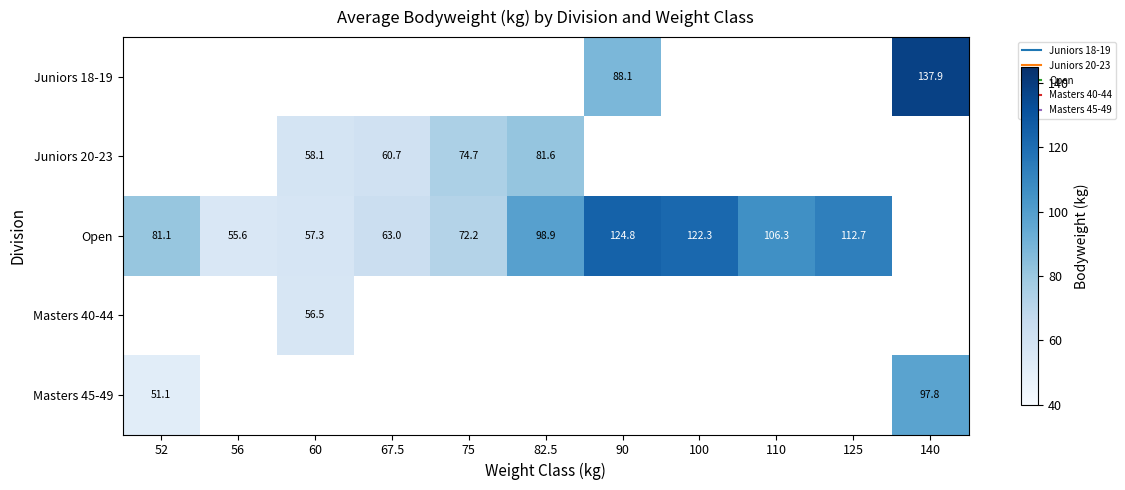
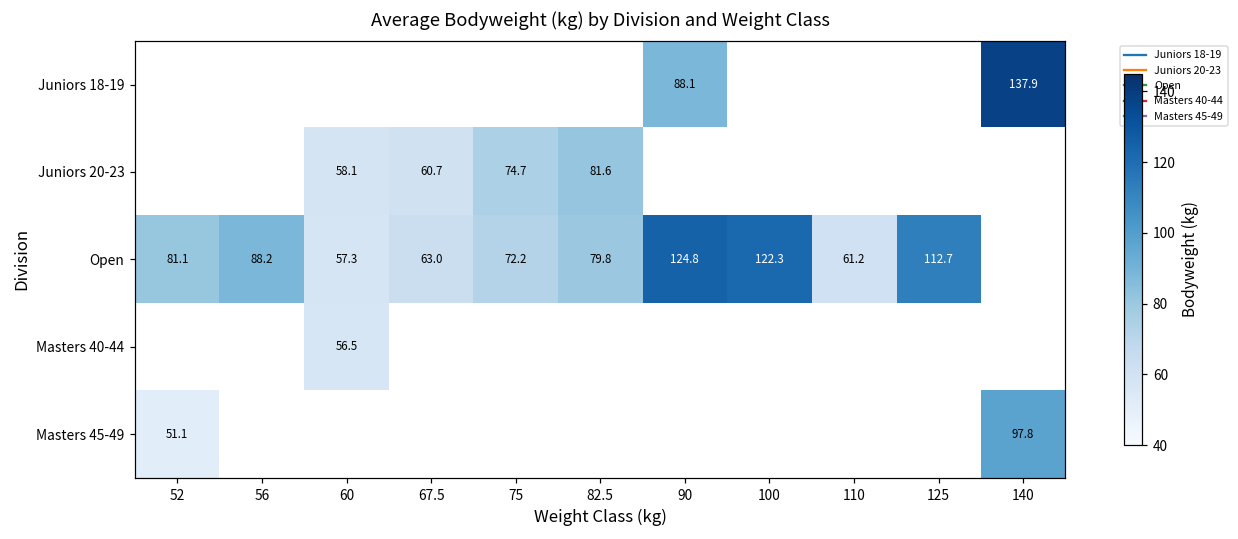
  {
    "Juniors 18-19": {
      "90": 88.1,
      "140": 137.9
    },
    "Juniors 20-23": {
      "60": 58.1,
      "67.5": 60.7,
      "75": 74.7,
      "82.5": 81.6
    },
    "Open": {
      "52": 81.1,
-     "56": 55.6,
+     "56": 88.2,
      "60": 57.3,
      "67.5": 63.0,
      "75": 72.2,
-     "82.5": 98.9,
+     "82.5": 79.8,
      "90": 124.8,
      "100": 122.3,
-     "110": 106.3,
+     "110": 61.2,
      "125": 112.7
    },
    "Masters 40-44": {
      "60": 56.5
    },
    "Masters 45-49": {
      "52": 51.1,
      "140": 97.8
    }
  }
